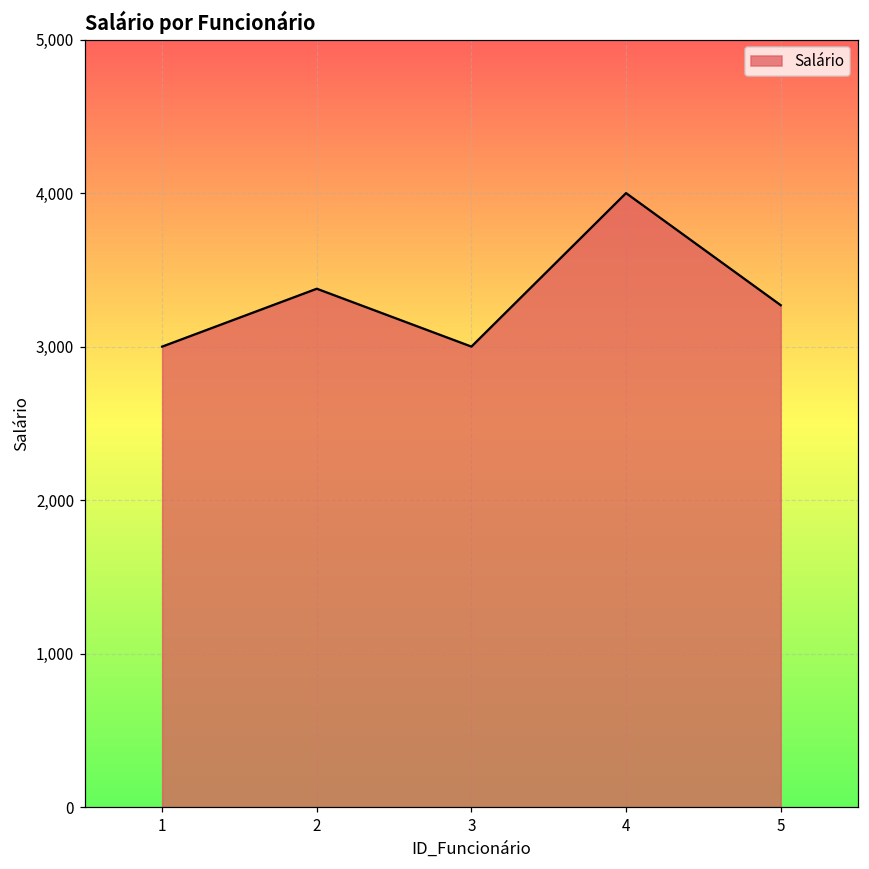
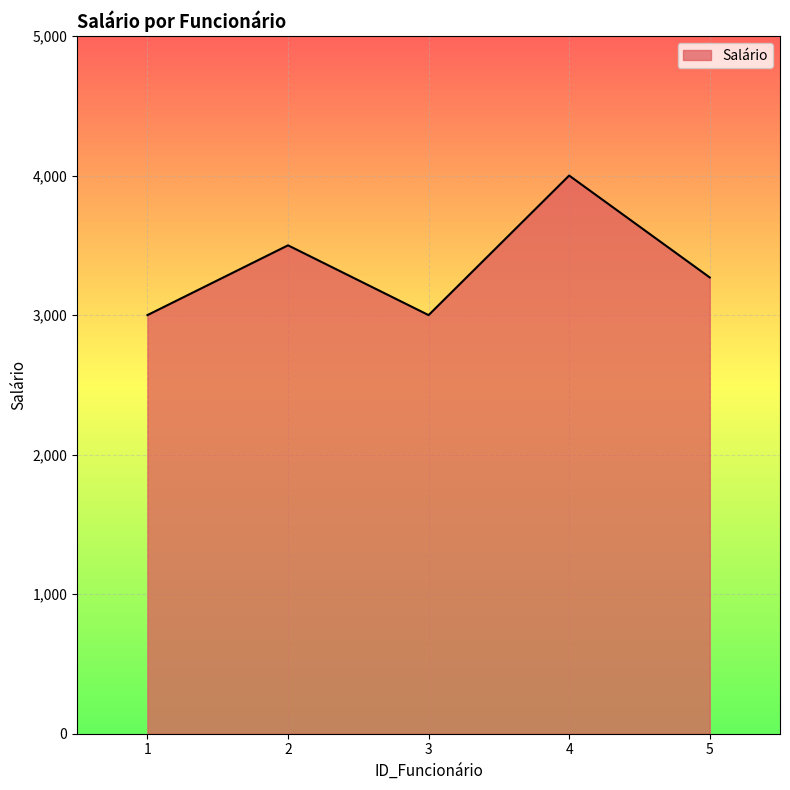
  {
    "1": "3,000",
-   "2": "3,380",
+   "2": "3,500",
    "3": "3,000",
    "4": "4,000",
    "5": "3,270"
  }
